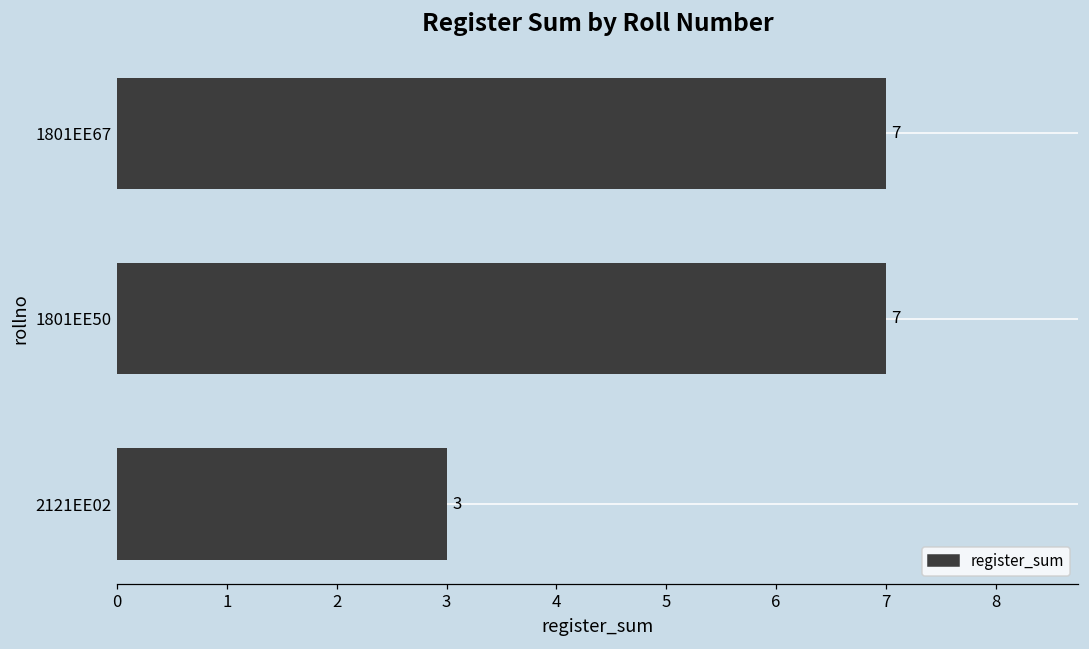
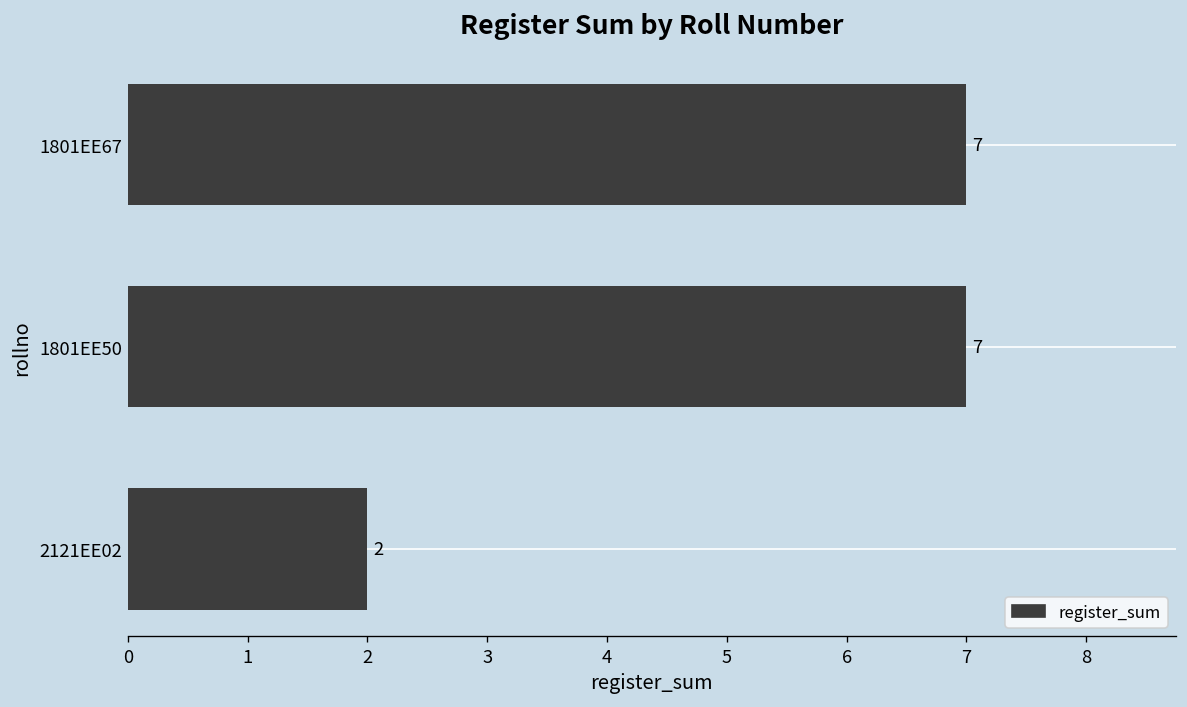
  {
    "1801EE67": 7,
    "1801EE50": 7,
-   "2121EE02": 3
+   "2121EE02": 2
  }
